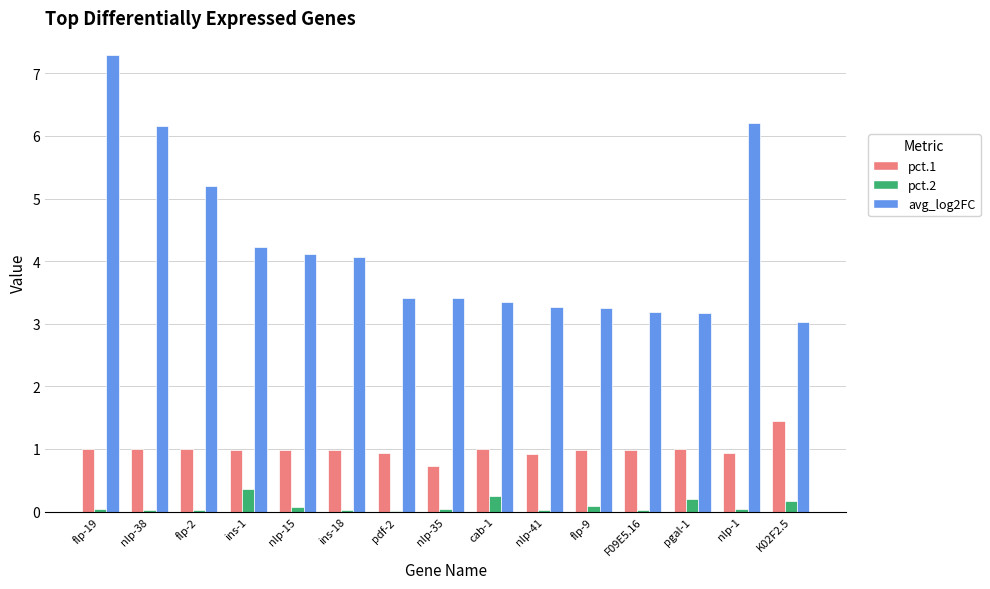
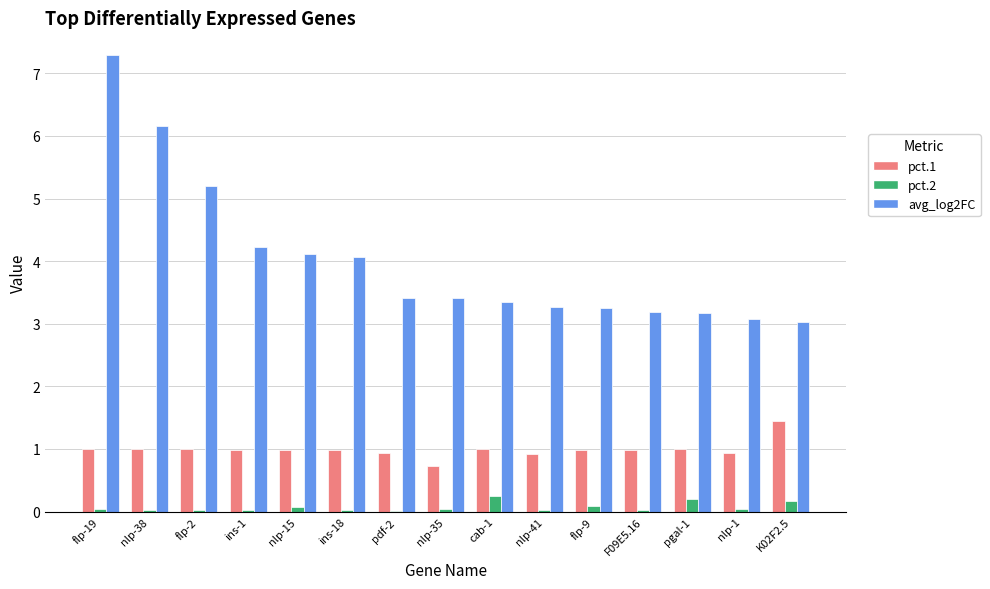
  {
    "pct.1": {
      "flp-19": 1.0,
      "nlp-38": 1.0,
      "flp-2": 1.0,
      "ins-1": 1.0,
      "nlp-15": 1.0,
      "ins-18": 1.0,
      "pdf-2": 0.9,
      "nlp-35": 0.7,
      "cab-1": 1.0,
      "nlp-41": 0.9,
      "flp-9": 1.0,
      "F09E5.16": 1.0,
      "pgal-1": 1.0,
      "nlp-1": 0.9,
      "K02F2.5": 1.4
    },
    "pct.2": {
-     "ins-1": 0.4,
+     "ins-1": 0.0,
      "nlp-15": 0.1,
      "nlp-35": 0.0,
      "cab-1": 0.2,
      "flp-9": 0.1,
      "pgal-1": 0.2,
      "K02F2.5": 0.2
    },
    "avg_log2FC": {
      "flp-19": 7.3,
      "nlp-38": 6.2,
      "flp-2": 5.2,
      "ins-1": 4.2,
      "nlp-15": 4.1,
      "ins-18": 4.1,
      "pdf-2": 3.4,
      "nlp-35": 3.4,
      "cab-1": 3.3,
      "nlp-41": 3.3,
      "flp-9": 3.2,
      "F09E5.16": 3.2,
      "pgal-1": 3.2,
-     "nlp-1": 6.2,
+     "nlp-1": 3.1,
      "K02F2.5": 3.0
    }
  }
